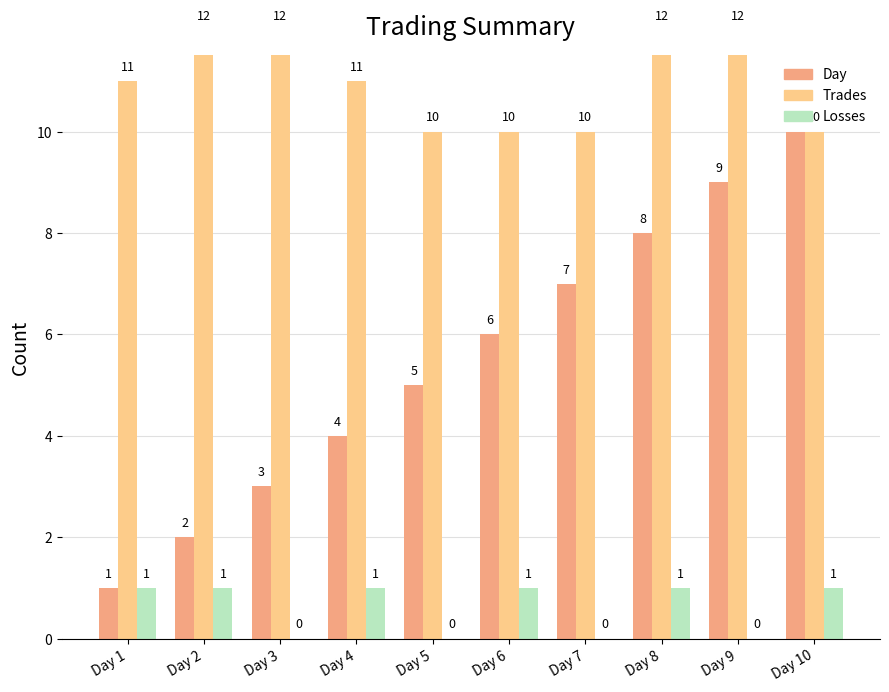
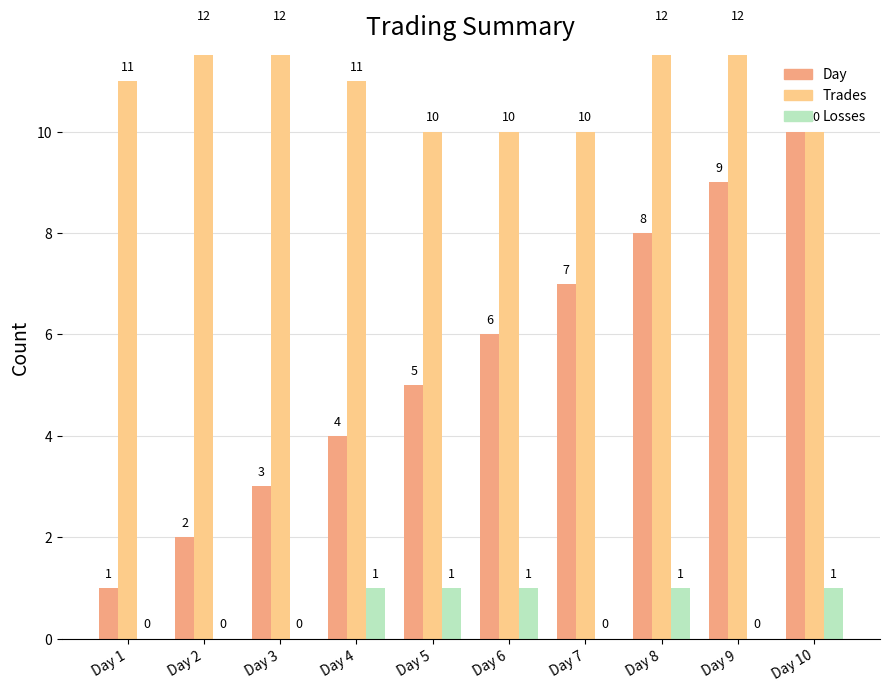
  {
    "Losses": {
-     "Day 1": 1,
-     "Day 2": 1,
+     "Day 1": 0,
+     "Day 2": 0,
      "Day 3": 0,
      "Day 4": 1,
-     "Day 5": 0,
+     "Day 5": 1,
      "Day 6": 1,
      "Day 7": 0,
      "Day 8": 1,
      "Day 9": 0,
      "Day 10": 1
    }
  }
